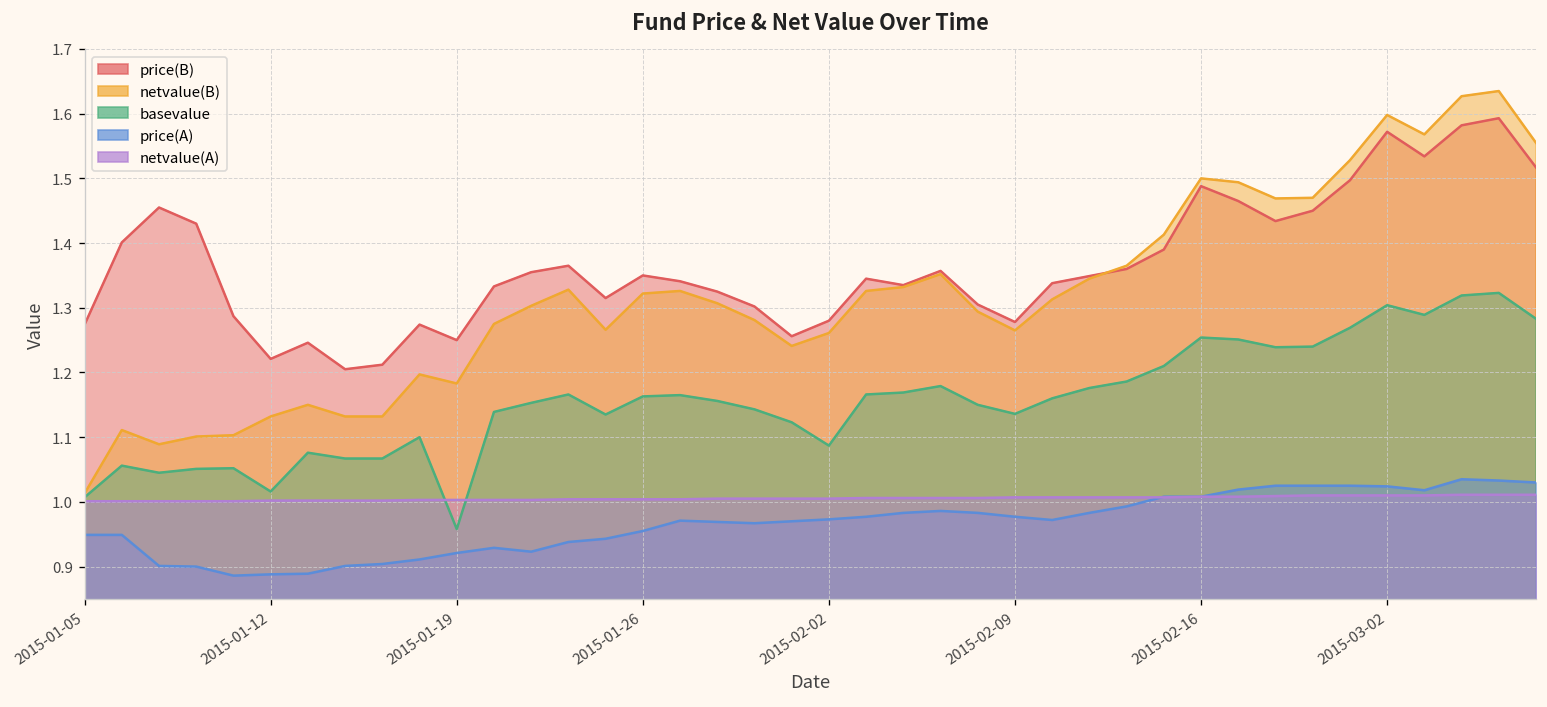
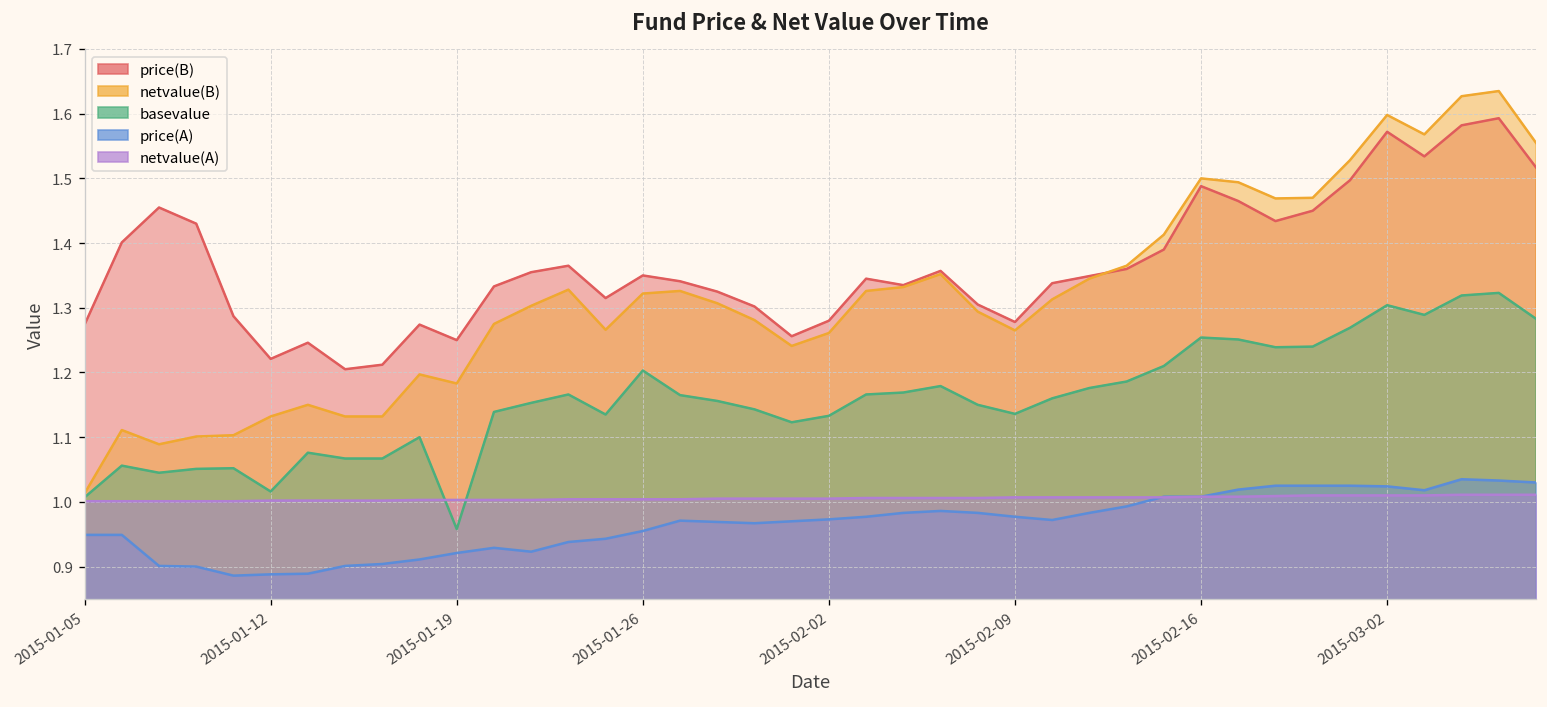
  {
    "basevalue": {
      "2015-01-05": 1.01,
      "2015-01-12": 1.02,
      "2015-01-19": 0.96,
-     "2015-01-26": 1.16,
-     "2015-02-02": 1.09,
+     "2015-01-26": 1.20,
+     "2015-02-02": 1.13,
      "2015-02-09": 1.14,
      "2015-02-16": 1.25,
      "2015-03-02": 1.30
    }
  }
